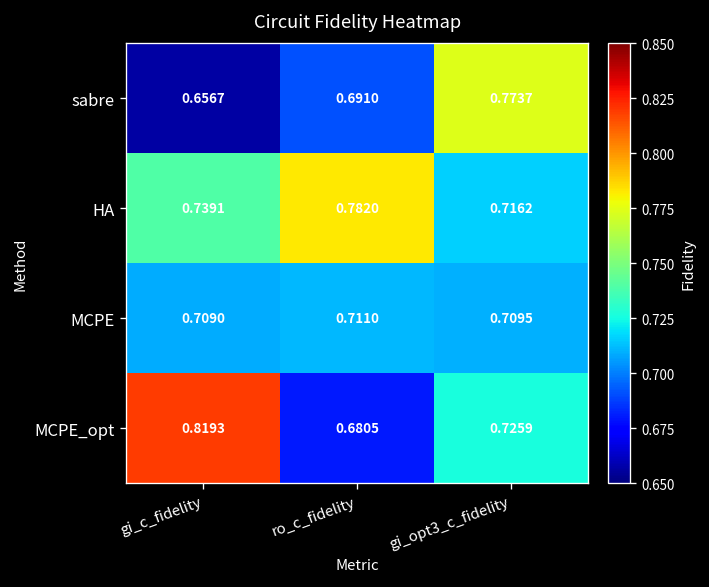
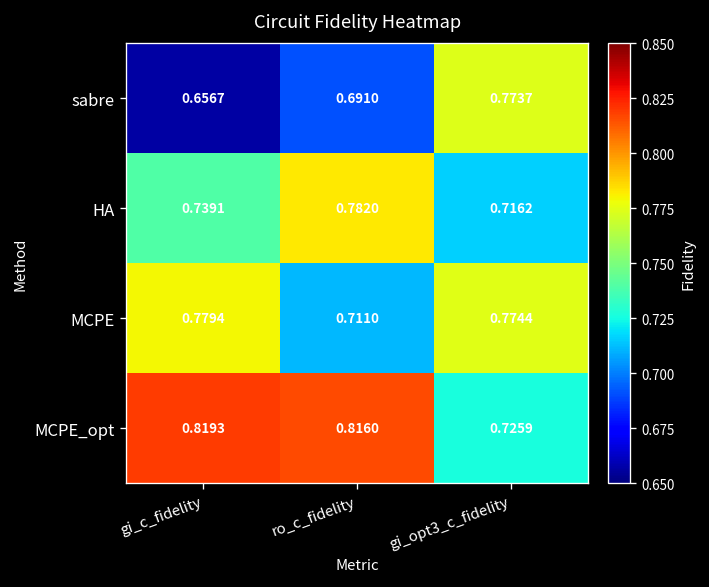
  {
    "sabre": {
      "gi_c_fidelity": 0.6567,
      "ro_c_fidelity": 0.6910,
      "gi_opt3_c_fidelity": 0.7737
    },
    "HA": {
      "gi_c_fidelity": 0.7391,
      "ro_c_fidelity": 0.7820,
      "gi_opt3_c_fidelity": 0.7162
    },
    "MCPE": {
-     "gi_c_fidelity": 0.7090,
+     "gi_c_fidelity": 0.7794,
      "ro_c_fidelity": 0.7110,
-     "gi_opt3_c_fidelity": 0.7095
+     "gi_opt3_c_fidelity": 0.7744
    },
    "MCPE_opt": {
      "gi_c_fidelity": 0.8193,
-     "ro_c_fidelity": 0.6805,
+     "ro_c_fidelity": 0.8160,
      "gi_opt3_c_fidelity": 0.7259
    }
  }
